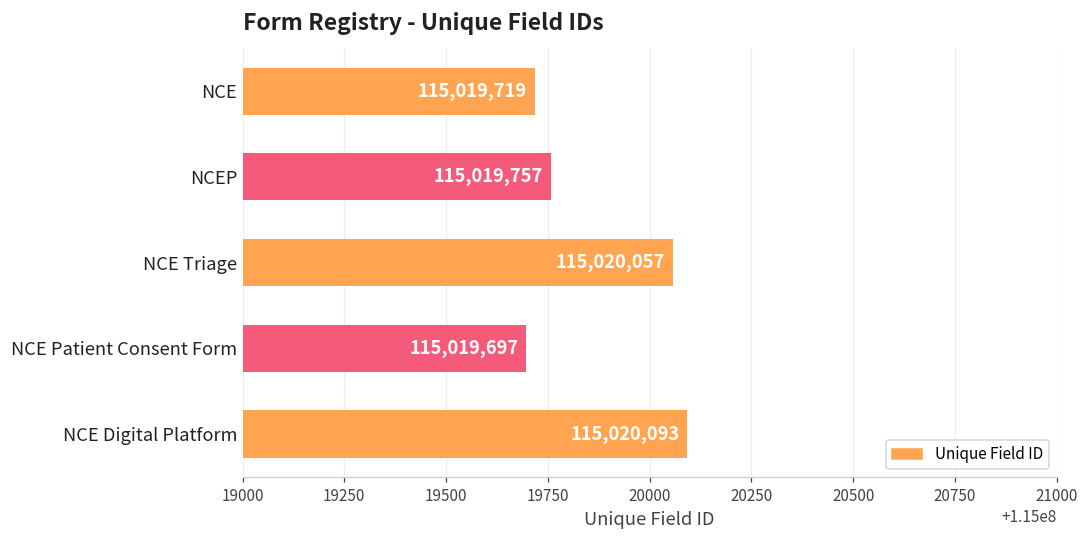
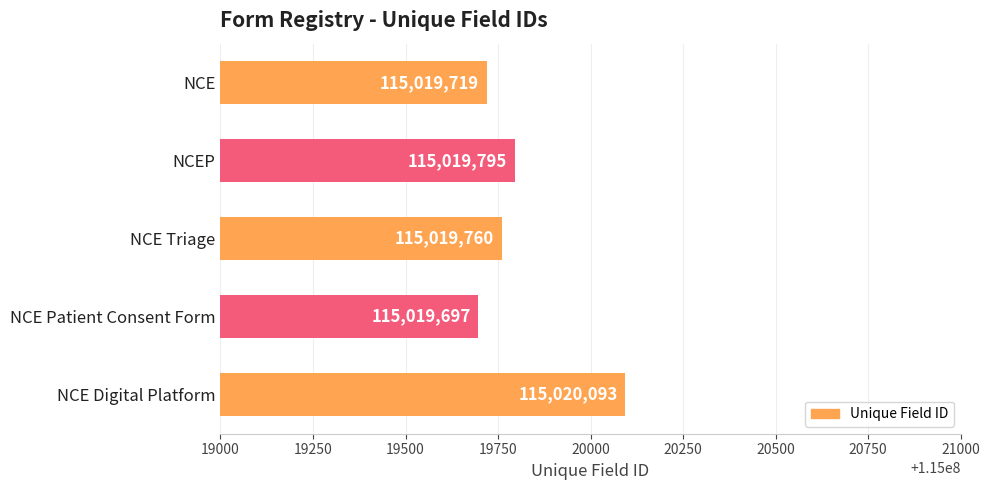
  {
    "NCE": "115,019,719",
-   "NCEP": "115,019,757",
-   "NCE Triage": "115,020,057",
+   "NCEP": "115,019,795",
+   "NCE Triage": "115,019,760",
    "NCE Patient Consent Form": "115,019,697",
    "NCE Digital Platform": "115,020,093"
  }
